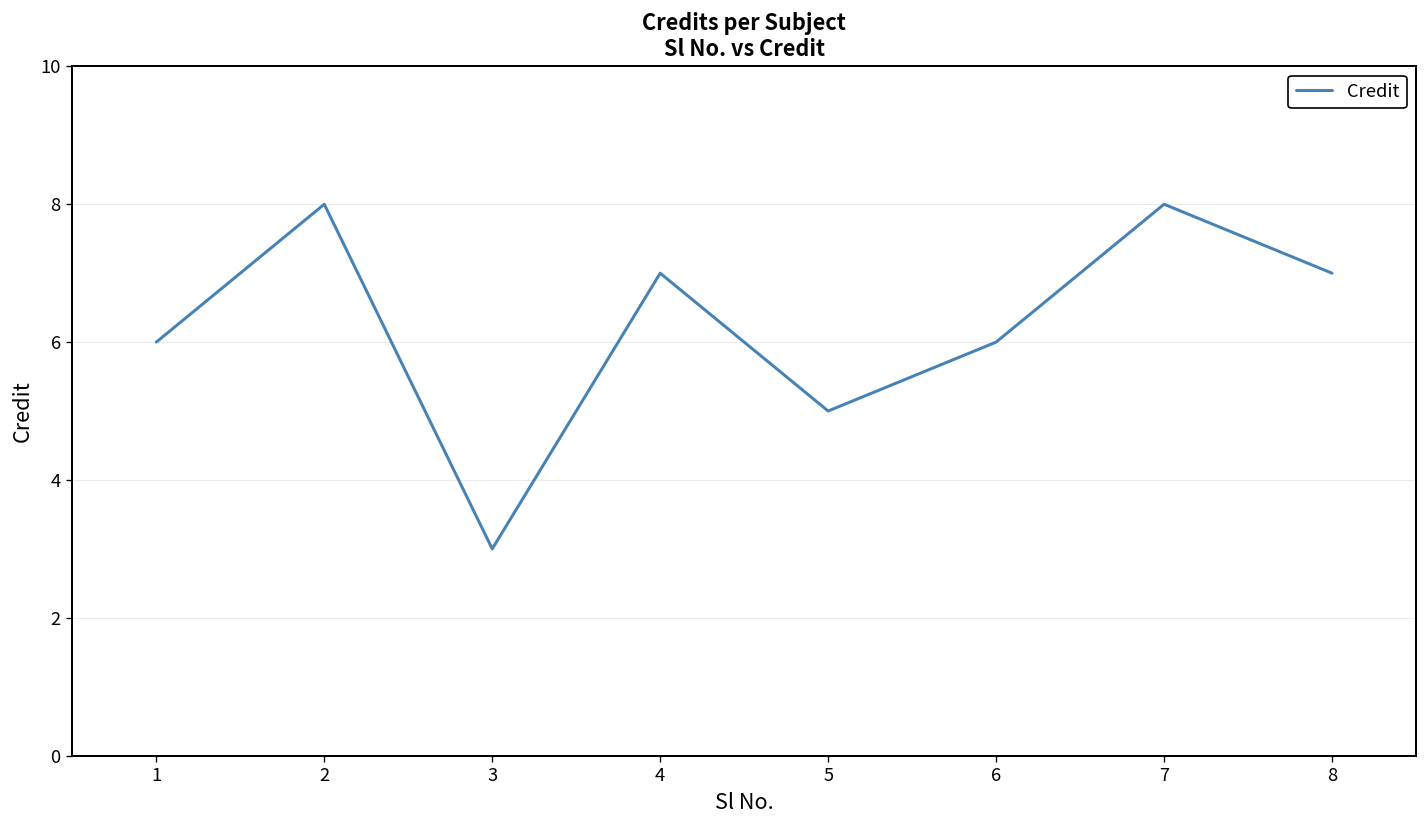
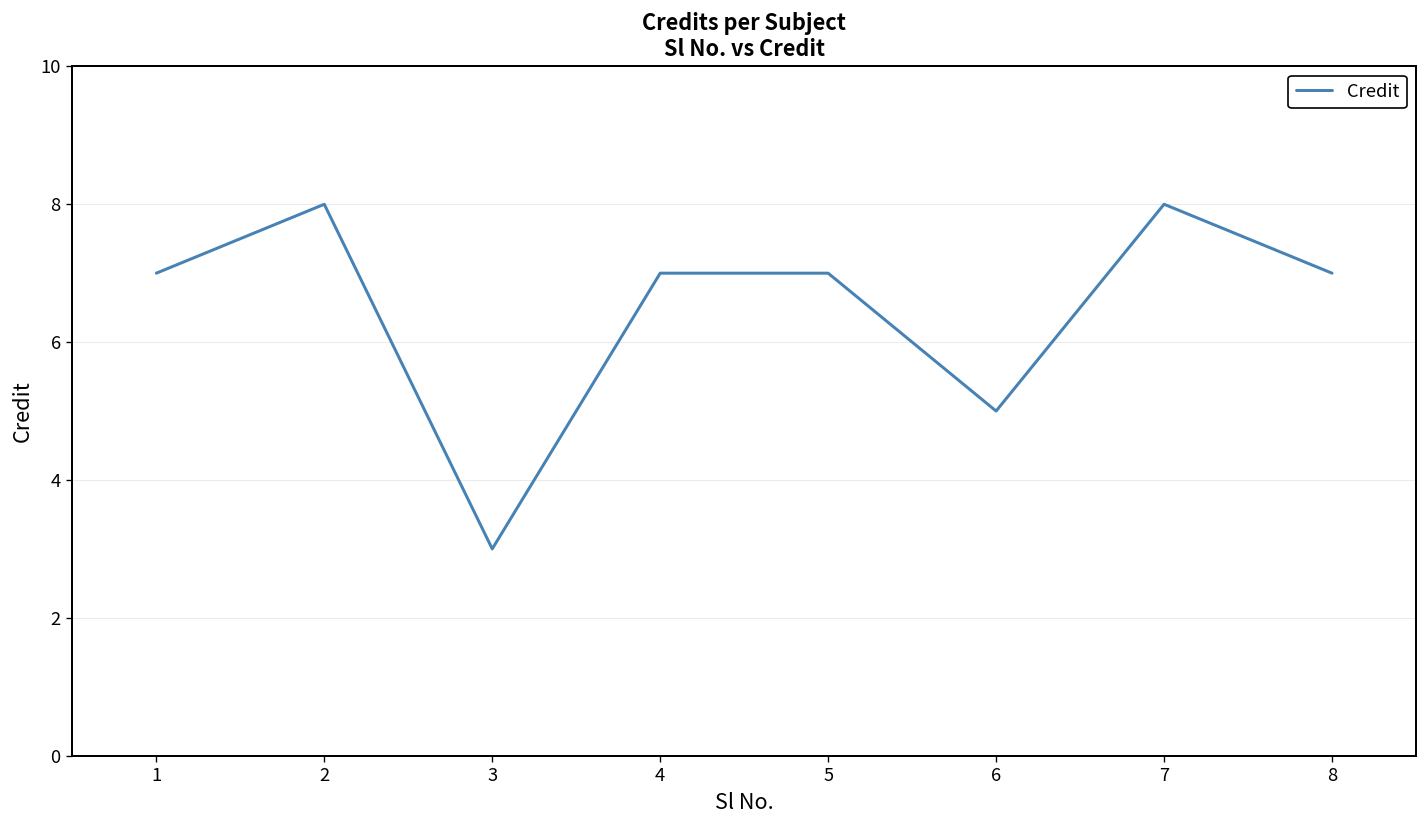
  {
-   "1": 6,
+   "1": 7,
    "2": 8,
    "3": 3,
    "4": 7,
-   "5": 5,
-   "6": 6,
+   "5": 7,
+   "6": 5,
    "7": 8,
    "8": 7
  }
